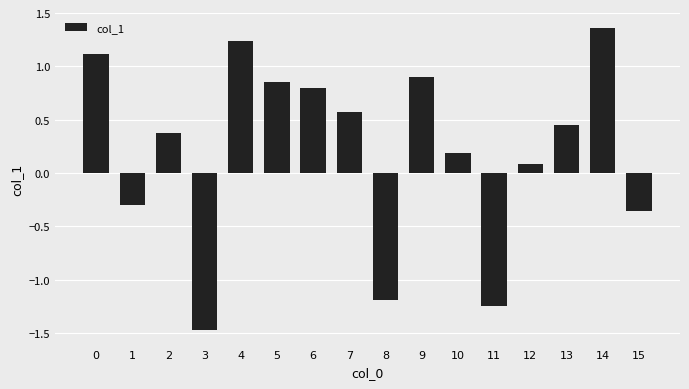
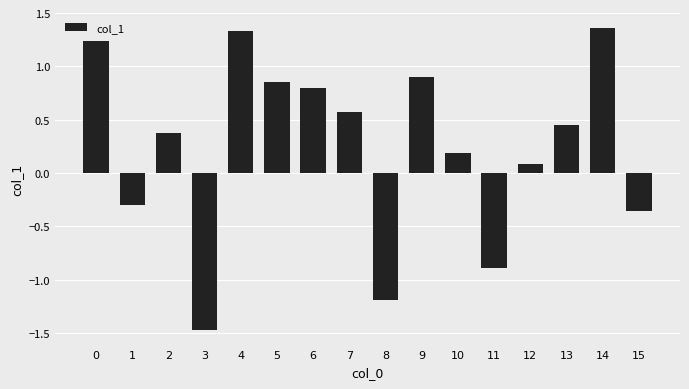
  {
-   "0": 1.12,
+   "0": 1.24,
    "1": -0.30,
    "2": 0.37,
    "3": -1.48,
-   "4": 1.24,
+   "4": 1.33,
    "5": 0.85,
    "6": 0.80,
    "7": 0.57,
    "8": -1.19,
    "9": 0.90,
    "10": 0.19,
-   "11": -1.24,
+   "11": -0.89,
    "12": 0.08,
    "13": 0.45,
    "14": 1.36,
    "15": -0.35
  }
